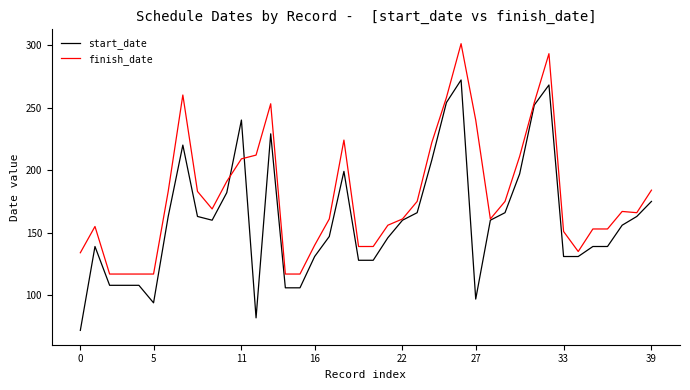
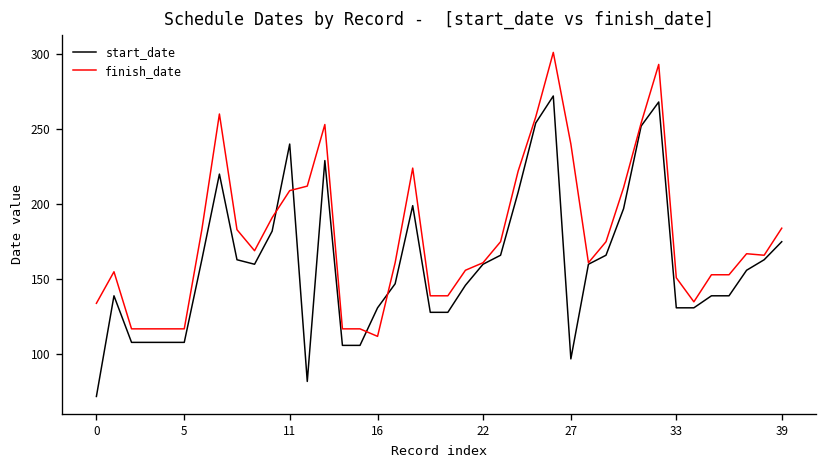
  {
    "start_date": {
      "0": 72,
-     "5": 94,
+     "5": 108,
      "11": 240,
      "16": 131,
      "27": 97,
      "33": 131,
      "39": 175
    },
    "finish_date": {
      "0": 134,
      "5": 117,
      "11": 209,
-     "16": 140,
+     "16": 112,
      "27": 240,
      "33": 151,
      "39": 184
    }
  }
